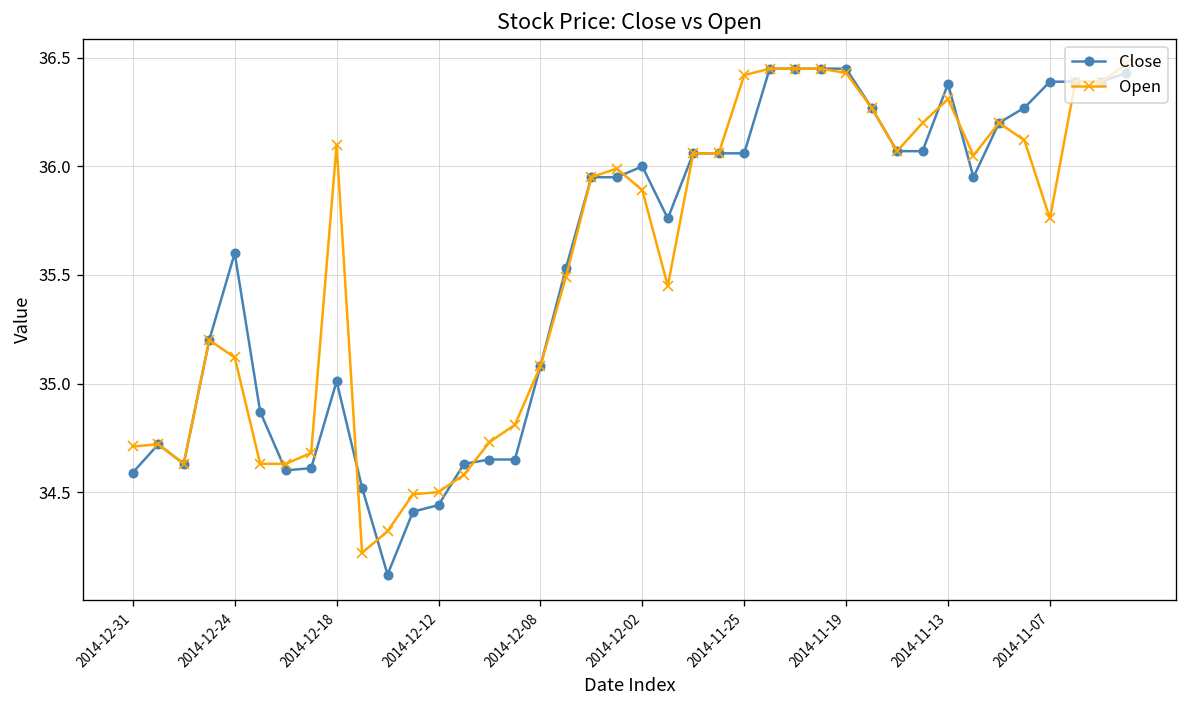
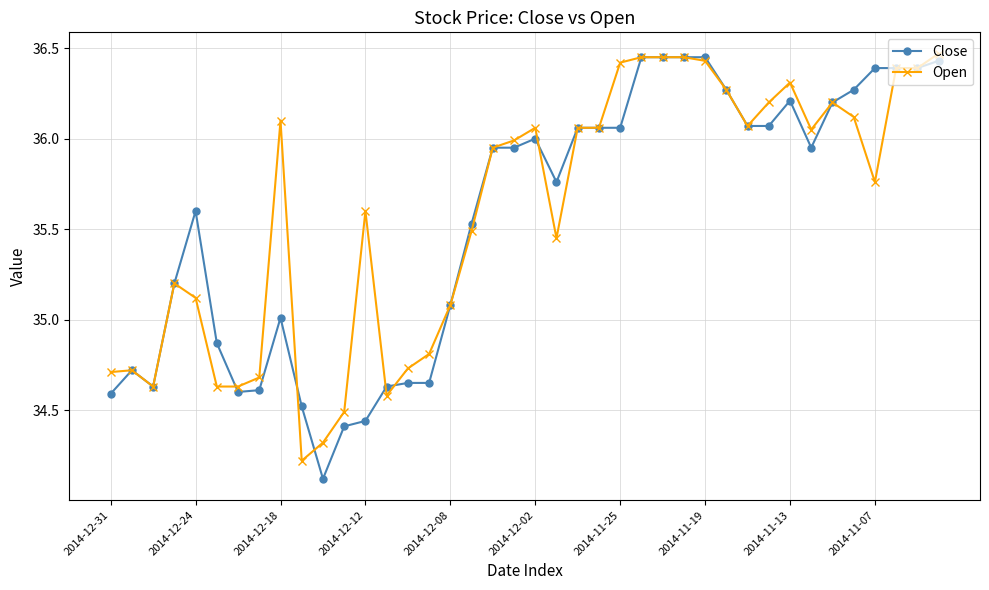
  {
    "Close": {
      "2014-12-31": 34.59,
      "2014-12-24": 35.60,
      "2014-12-18": 35.01,
      "2014-12-12": 34.44,
      "2014-12-02": 36.00,
      "2014-11-25": 36.06,
      "2014-11-19": 36.45,
-     "2014-11-13": 36.38,
+     "2014-11-13": 36.21,
      "2014-11-07": 36.39
    },
    "Open": {
      "2014-12-31": 34.71,
      "2014-12-24": 35.12,
      "2014-12-18": 36.10,
-     "2014-12-12": 34.5,
-     "2014-12-02": 35.89,
+     "2014-12-12": 35.6,
+     "2014-12-02": 36.06,
      "2014-11-25": 36.42,
      "2014-11-19": 36.43,
      "2014-11-13": 36.31,
      "2014-11-07": 35.76
    }
  }
